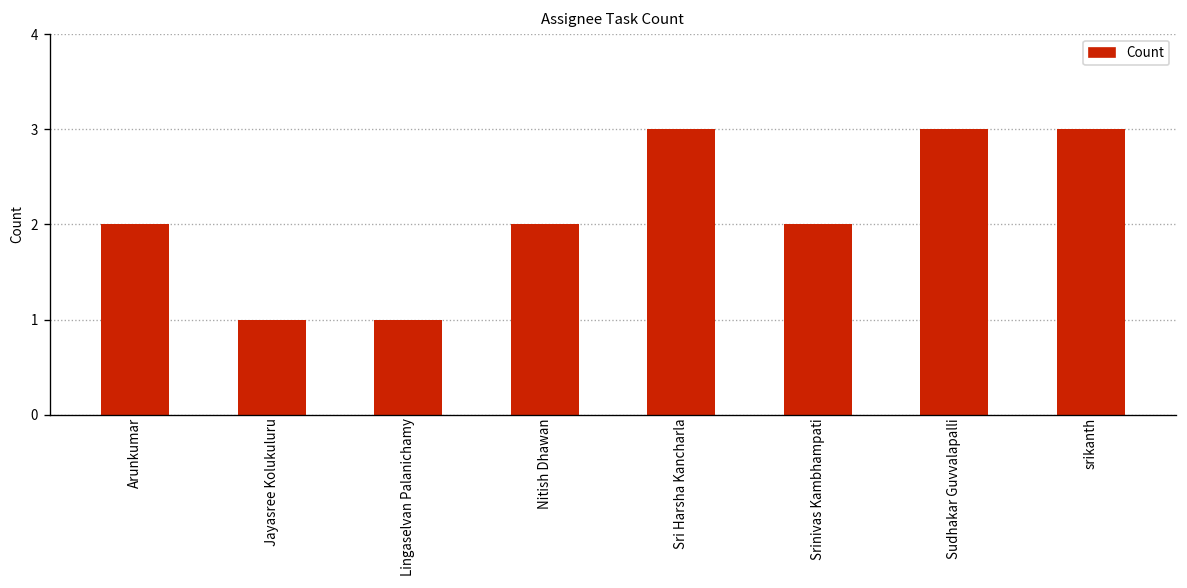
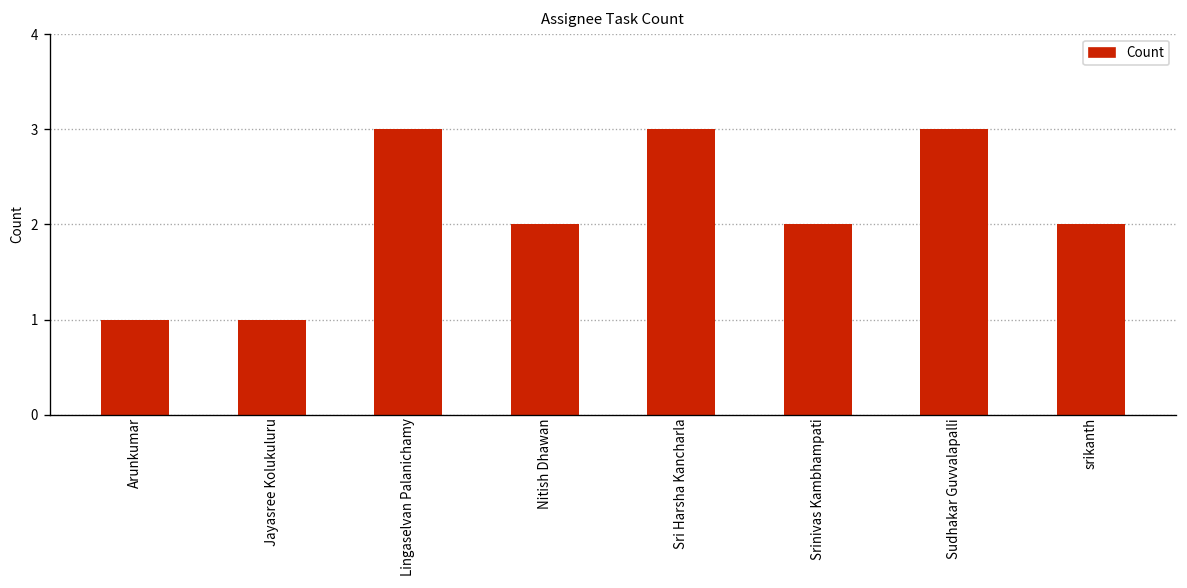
  {
-   "Arunkumar": 2,
+   "Arunkumar": 1,
    "Jayasree Kolukuluru": 1,
-   "Lingaselvan Palanichamy": 1,
+   "Lingaselvan Palanichamy": 3,
    "Nitish Dhawan": 2,
    "Sri Harsha Kancharla": 3,
    "Srinivas Kambhampati": 2,
    "Sudhakar Guvvalapalli": 3,
-   "srikanth": 3
+   "srikanth": 2
  }
